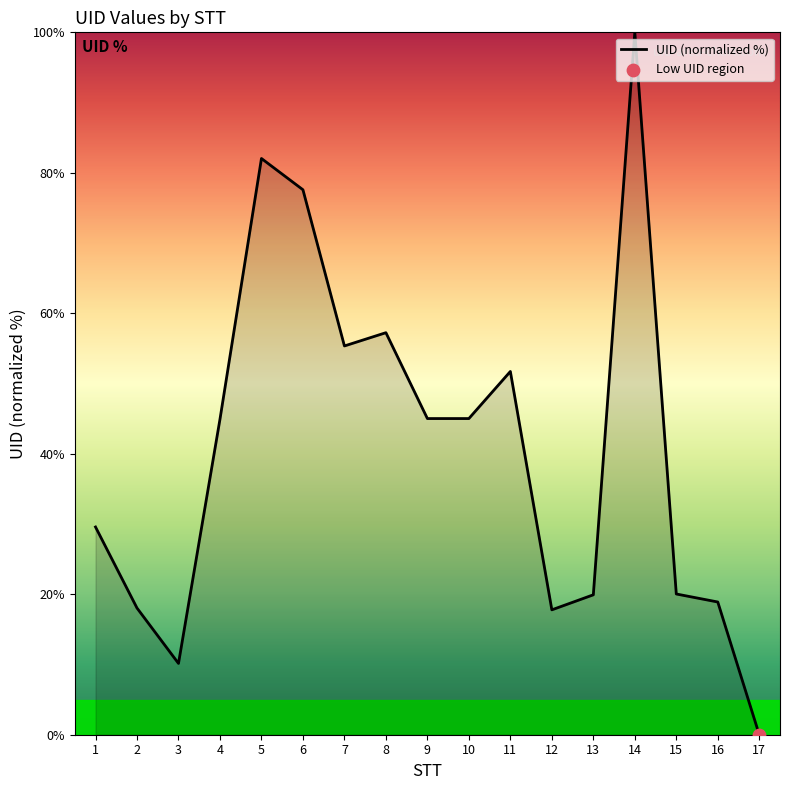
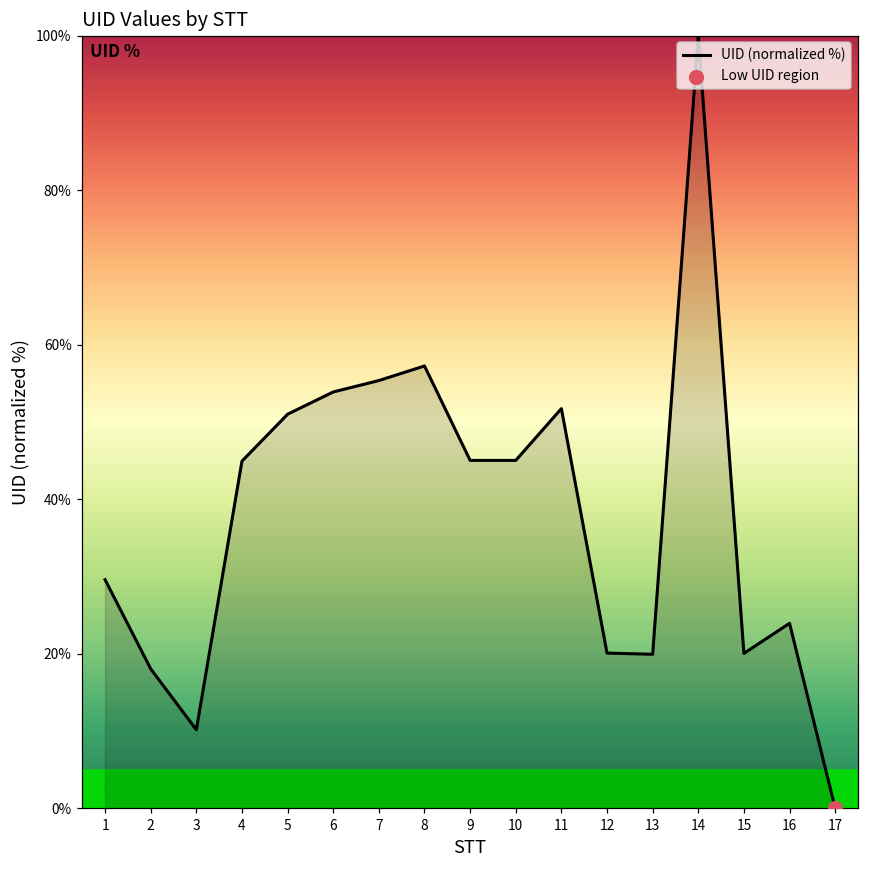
  {
    "UID (normalized %)": {
      "1": "30%",
      "2": "18%",
      "3": "10%",
      "4": "45%",
-     "5": "82%",
-     "6": "78%",
+     "5": "51%",
+     "6": "54%",
      "7": "55%",
      "8": "57%",
      "9": "45%",
      "10": "45%",
      "11": "52%",
-     "12": "18%",
+     "12": "20%",
      "13": "20%",
      "14": "100%",
      "15": "20%",
-     "16": "19%"
+     "16": "24%"
    }
  }
